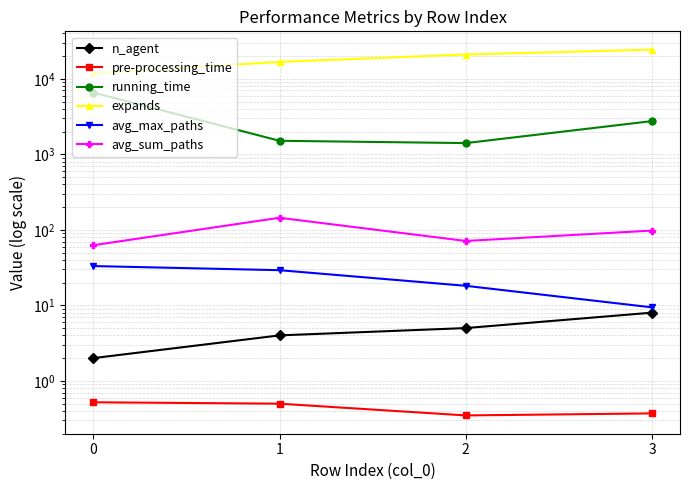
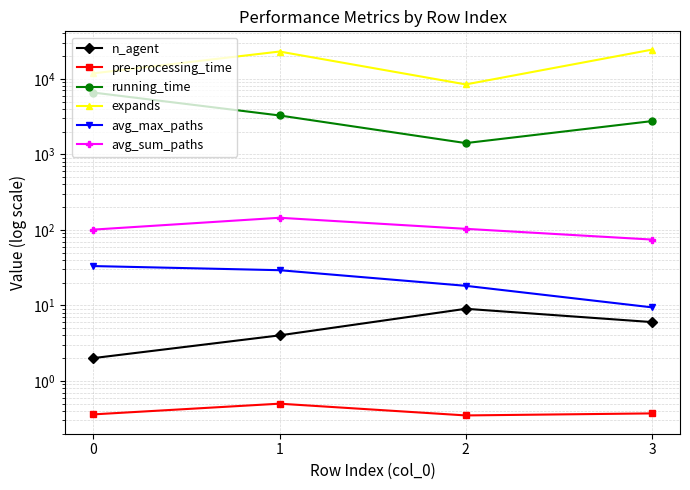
  {
    "n_agent": {
      "0": 2,
      "1": 4,
-     "2": 5,
-     "3": 8
+     "2": 9,
+     "3": 6
    },
    "pre-processing_time": {
-     "0": 0.5,
+     "0": 0.4,
      "1": 0.5,
      "2": 0.3,
      "3": 0.4
    },
    "running_time": {
-     "1": 1500,
+     "1": 3300,
      "2": 1400,
      "3": 2800
    },
    "expands": {
-     "1": 17000,
-     "2": 21000,
+     "1": 23000,
+     "2": 8000,
      "3": 24000
    },
    "avg_max_paths": {
      "0": 30,
      "1": 29,
      "2": 18,
      "3": 9
    },
    "avg_sum_paths": {
-     "0": 60,
+     "0": 100,
      "1": 140,
-     "2": 70,
-     "3": 100
+     "2": 100,
+     "3": 70
    }
  }
